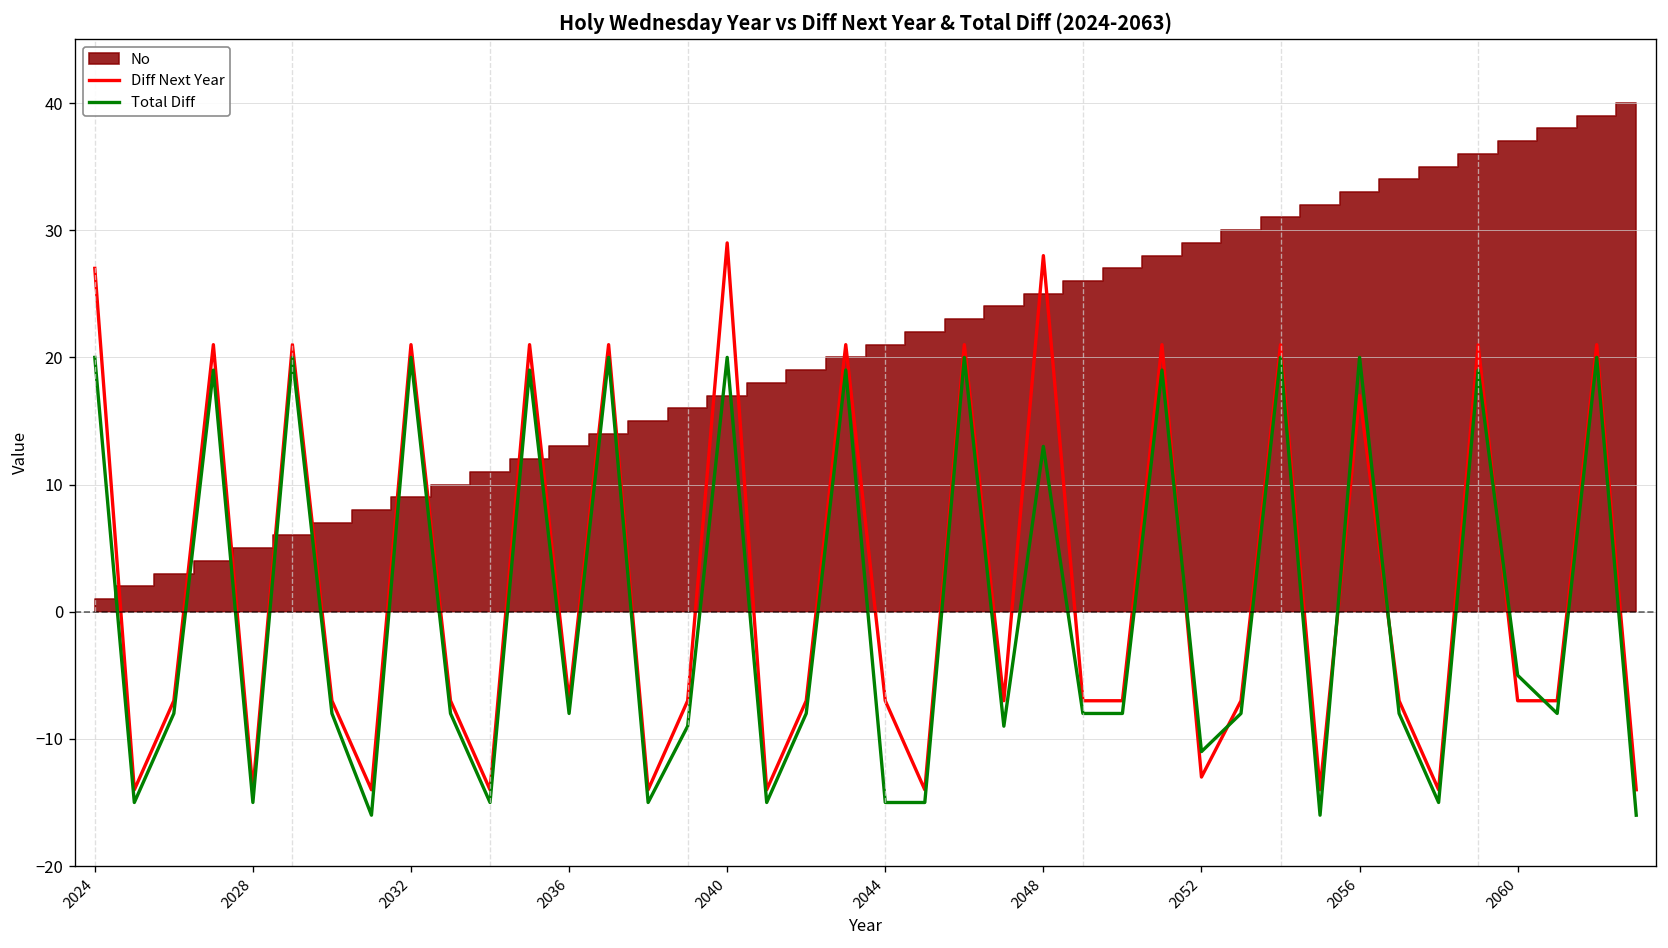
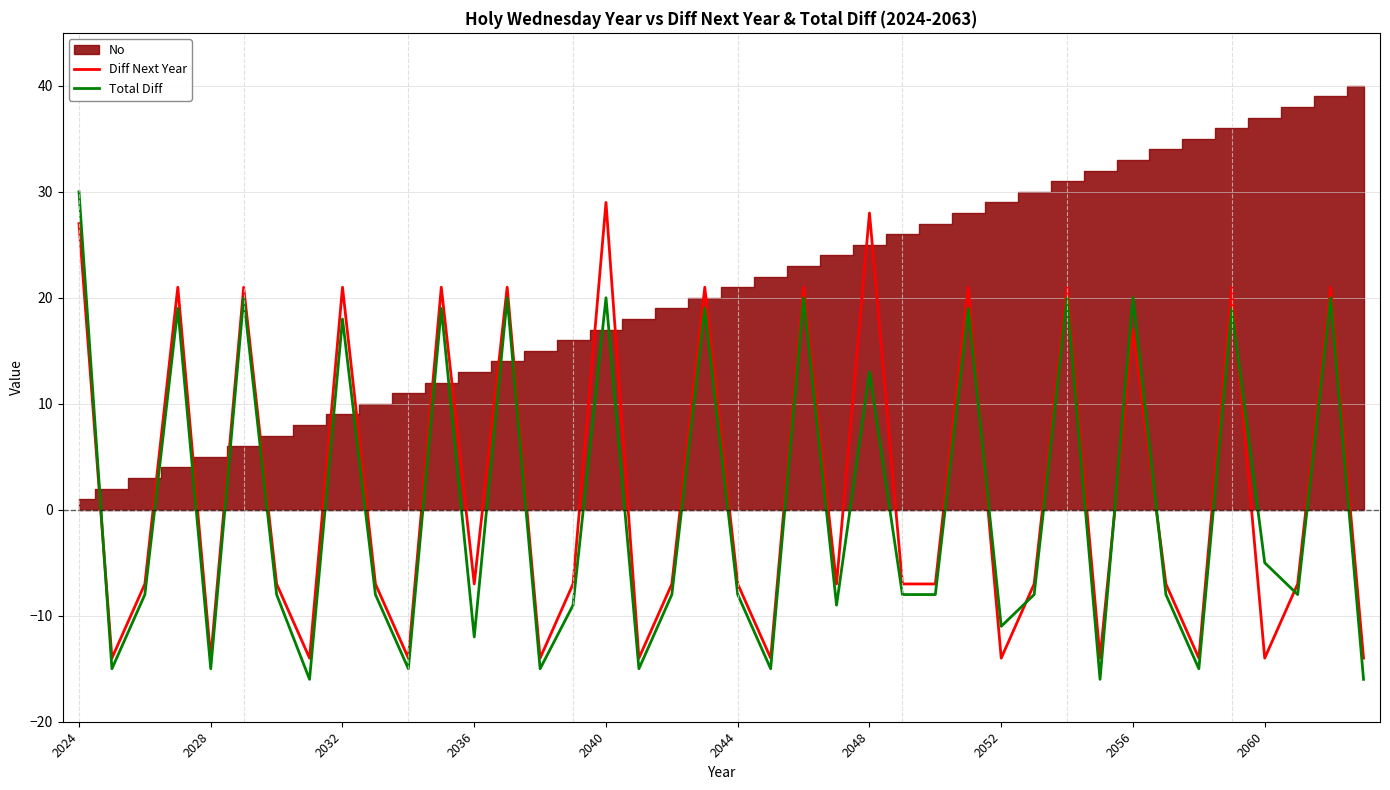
  {
    "Diff Next Year": {
      "2024": 27,
      "2028": -14,
      "2032": 21,
      "2036": -7,
      "2040": 29,
      "2044": -7,
      "2048": 28,
-     "2052": -13,
+     "2052": -14,
      "2056": 17,
-     "2060": -7
+     "2060": -14
    },
    "Total Diff": {
-     "2024": 20,
+     "2024": 30,
      "2028": -15,
-     "2032": 20,
-     "2036": -8,
+     "2032": 18,
+     "2036": -12,
      "2040": 20,
-     "2044": -15,
+     "2044": -8,
      "2048": 13,
      "2052": -11,
      "2056": 20,
      "2060": -5
    }
  }
